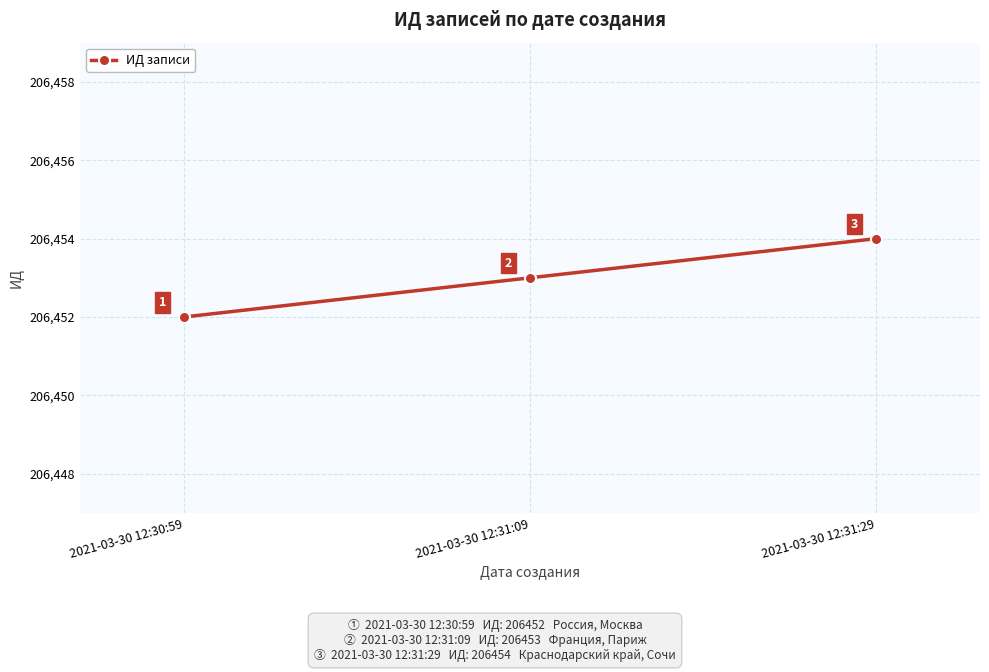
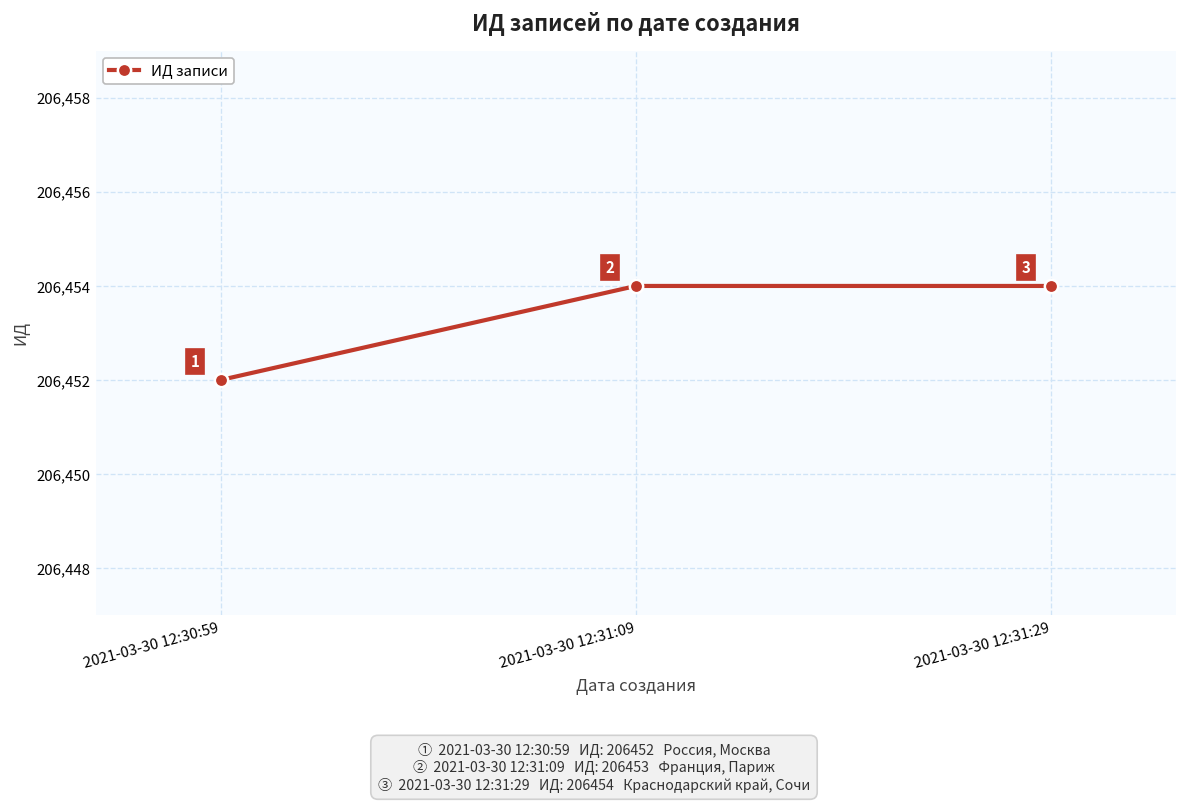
  {
-   "2021-03-30 12:31:09": "206,453"
+   "2021-03-30 12:31:09": "206,454"
  }
